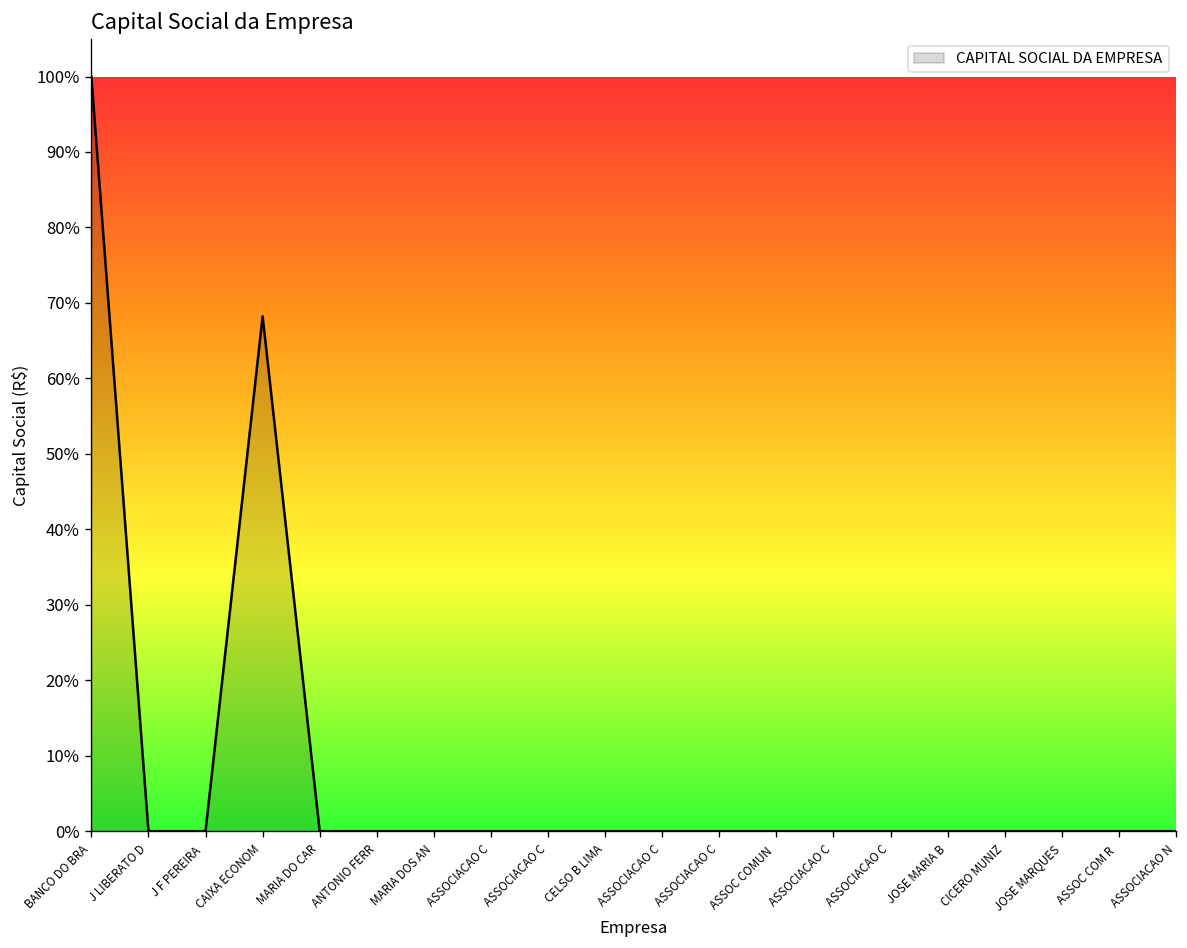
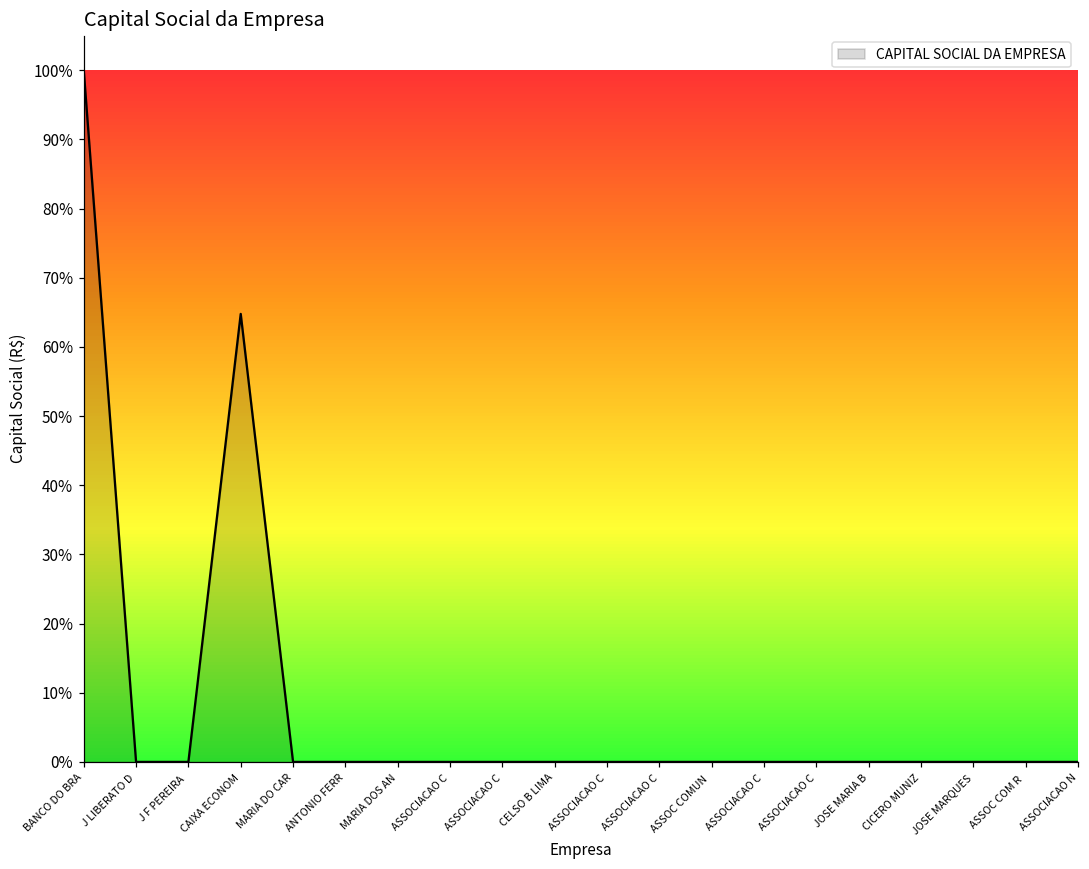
  {
    "BANCO DO BRA": "100%",
    "J LIBERATO D": "0%",
    "J F PEREIRA": "0%",
-   "CAIXA ECONOM": "68%",
+   "CAIXA ECONOM": "65%",
    "MARIA DO CAR": "0%",
    "ANTONIO FERR": "0%",
    "MARIA DOS AN": "0%",
    "CELSO B LIMA": "0%",
    "ASSOC COMUN": "0%",
    "JOSE MARIA B": "0%",
    "CICERO MUNIZ": "0%",
    "JOSE MARQUES": "0%",
    "ASSOC COM R": "0%",
    "ASSOCIACAO N": "0%"
  }
